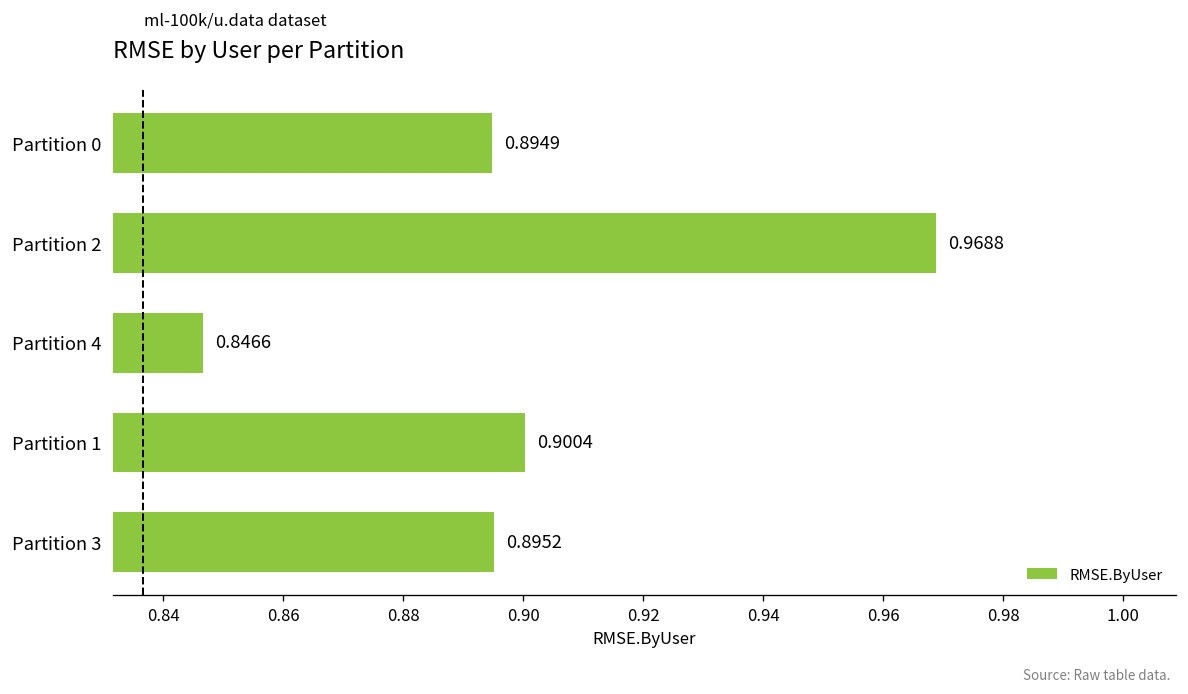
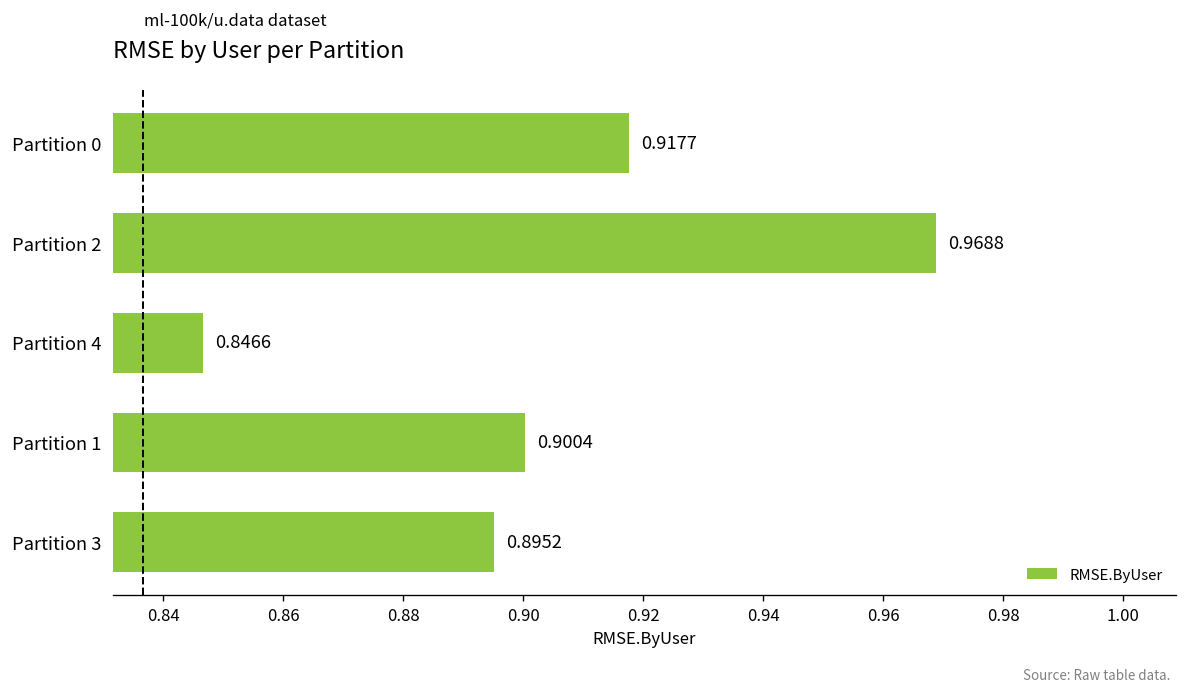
  {
-   "Partition 0": 0.8949,
+   "Partition 0": 0.9177,
    "Partition 2": 0.9688,
    "Partition 4": 0.8466,
    "Partition 1": 0.9004,
    "Partition 3": 0.8952
  }
